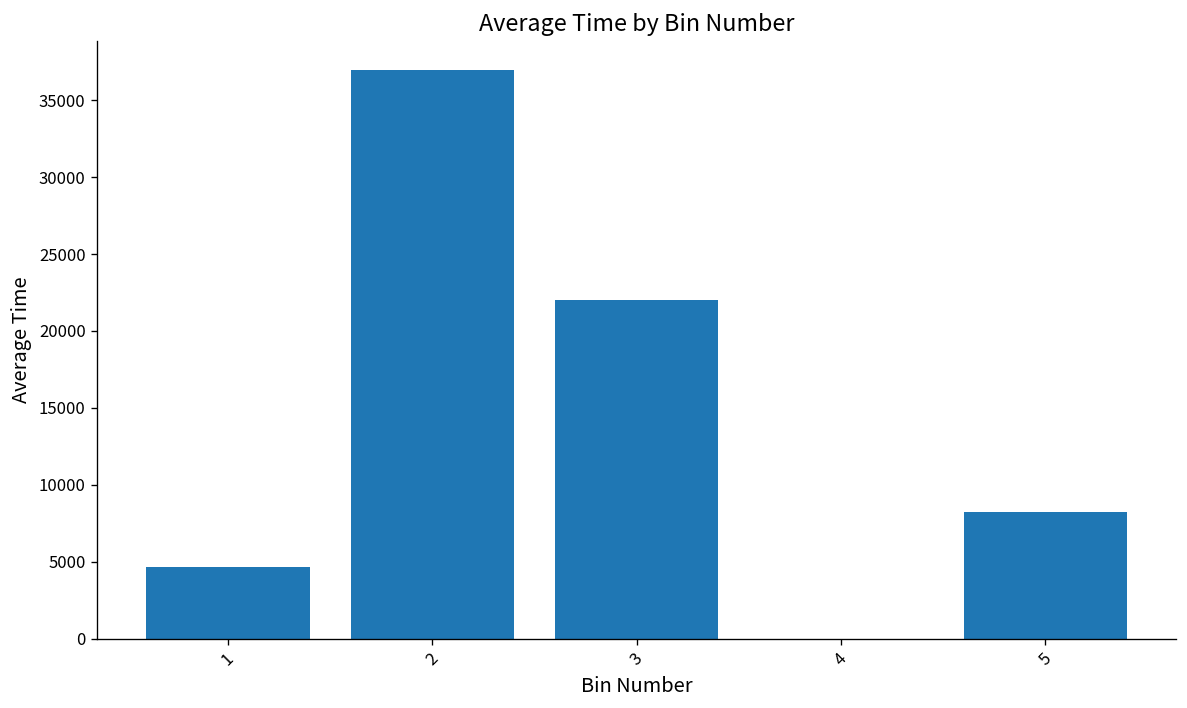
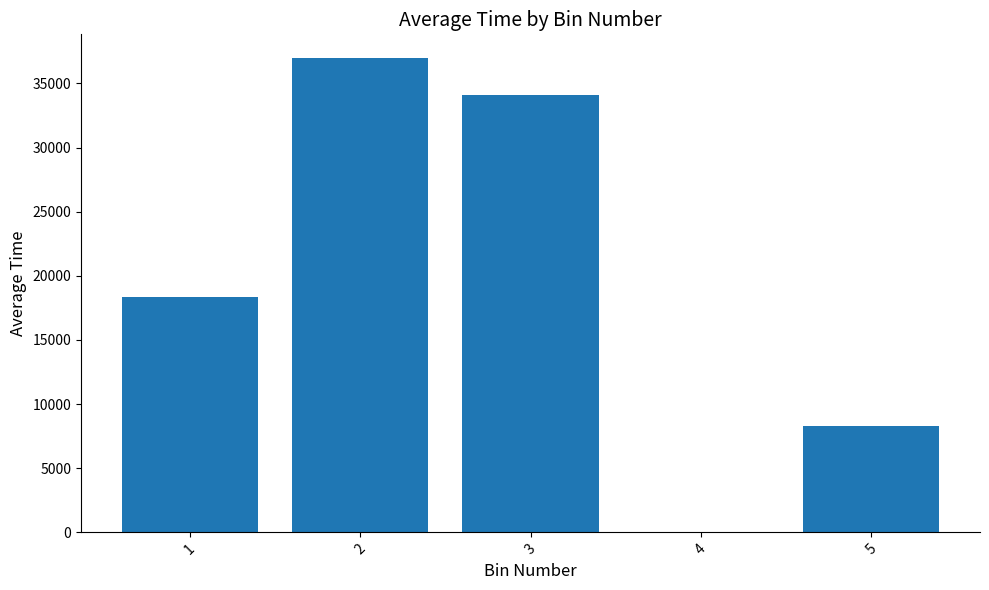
  {
-   "1": 4700,
+   "1": 18300,
    "2": 37000,
-   "3": 22000,
+   "3": 34100,
    "4": 0,
    "5": 8300
  }
